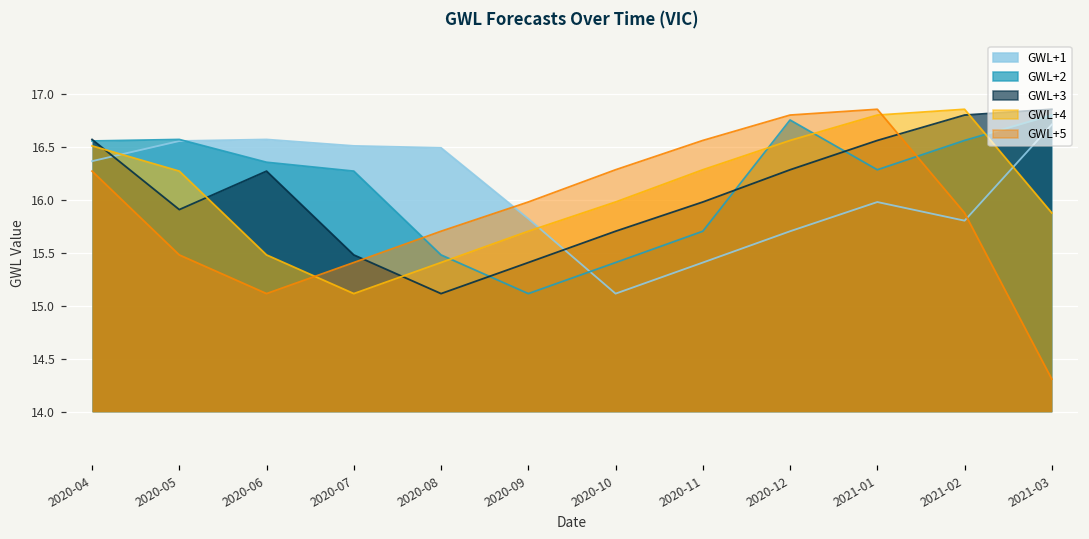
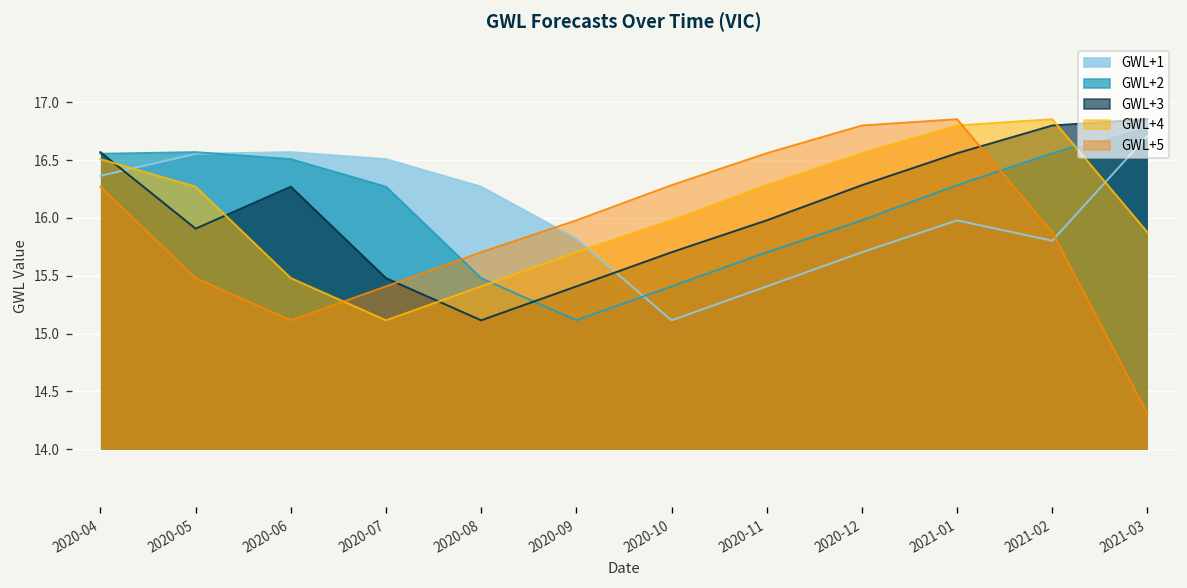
  {
    "GWL+1": {
      "2020-04": 16.4,
      "2020-06": 16.6,
      "2020-07": 16.5,
-     "2020-08": 16.5,
+     "2020-08": 16.3,
      "2020-09": 15.8,
      "2020-10": 15.1,
      "2020-11": 15.4,
      "2020-12": 15.7,
      "2021-01": 16.0,
      "2021-02": 15.8
    },
    "GWL+2": {
-     "2020-06": 16.4,
+     "2020-06": 16.5,
      "2020-07": 16.3,
      "2020-08": 15.5,
      "2020-09": 15.1,
      "2020-10": 15.4,
      "2020-11": 15.7,
-     "2020-12": 16.8,
+     "2020-12": 16.0,
      "2021-01": 16.3,
      "2021-02": 16.6
    },
    "GWL+3": {
      "2020-05": 15.9,
      "2020-06": 16.3,
      "2020-07": 15.5,
      "2020-08": 15.1,
      "2020-09": 15.4,
      "2020-10": 15.7,
      "2020-11": 16.0,
      "2020-12": 16.3,
      "2021-01": 16.6,
      "2021-02": 16.8
    }
  }
